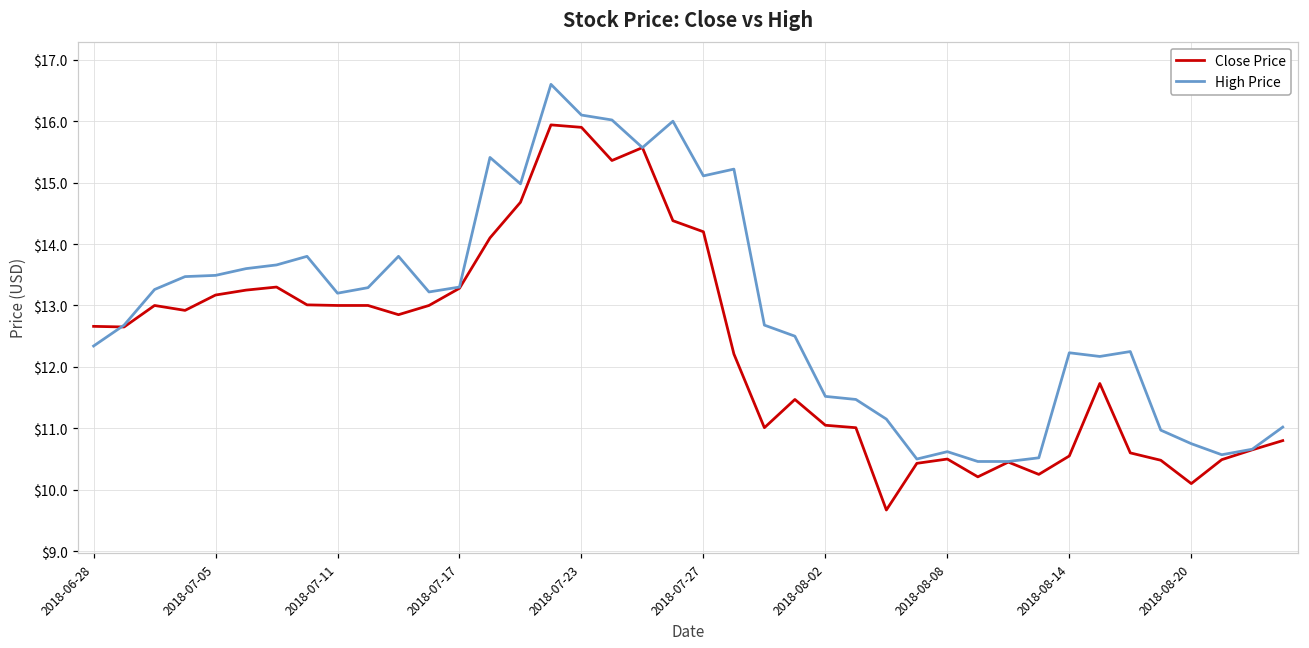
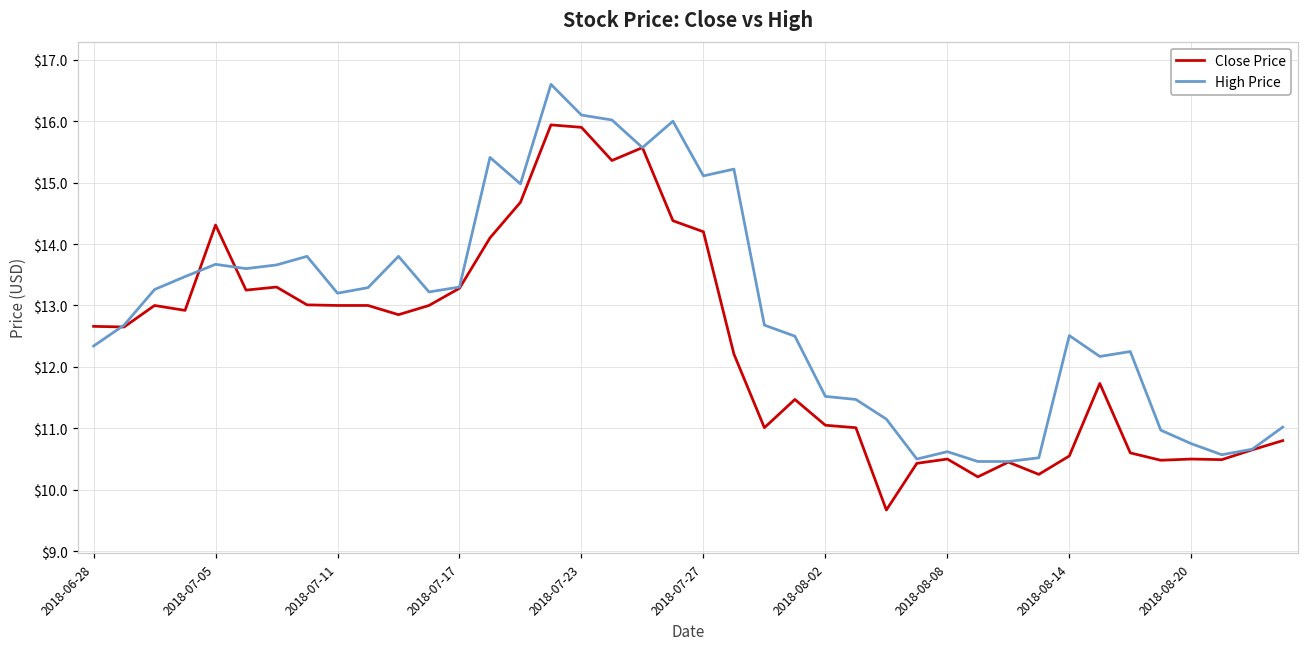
  {
    "Close Price": {
      "2018-06-28": "$12.7",
-     "2018-07-05": "$13.2",
+     "2018-07-05": "$14.3",
      "2018-07-11": "$13.0",
      "2018-07-23": "$15.9",
      "2018-07-27": "$14.2",
      "2018-08-02": "$11.1",
      "2018-08-08": "$10.5",
      "2018-08-14": "$10.6",
-     "2018-08-20": "$10.1"
+     "2018-08-20": "$10.5"
    },
    "High Price": {
      "2018-06-28": "$12.3",
-     "2018-07-05": "$13.5",
+     "2018-07-05": "$13.7",
      "2018-07-11": "$13.2",
      "2018-07-23": "$16.1",
      "2018-07-27": "$15.1",
      "2018-08-02": "$11.5",
      "2018-08-08": "$10.6",
-     "2018-08-14": "$12.2",
+     "2018-08-14": "$12.5",
      "2018-08-20": "$10.8"
    }
  }
